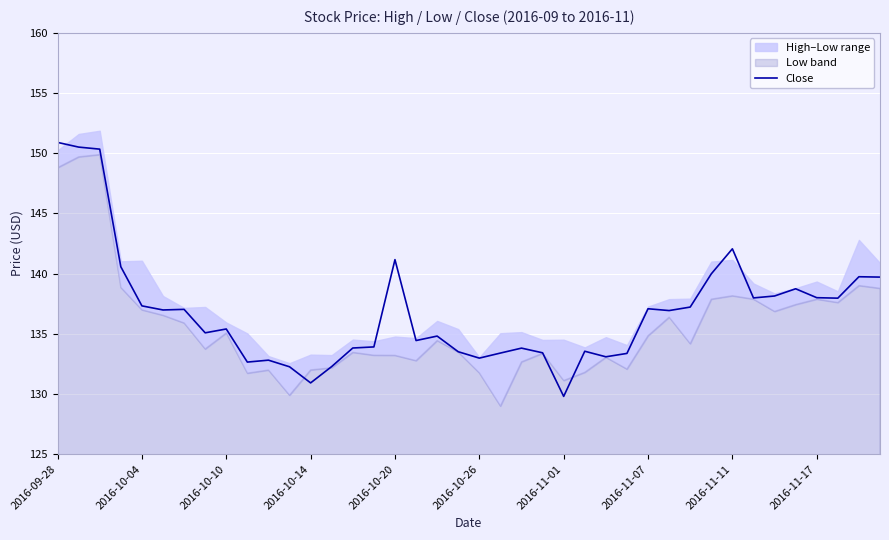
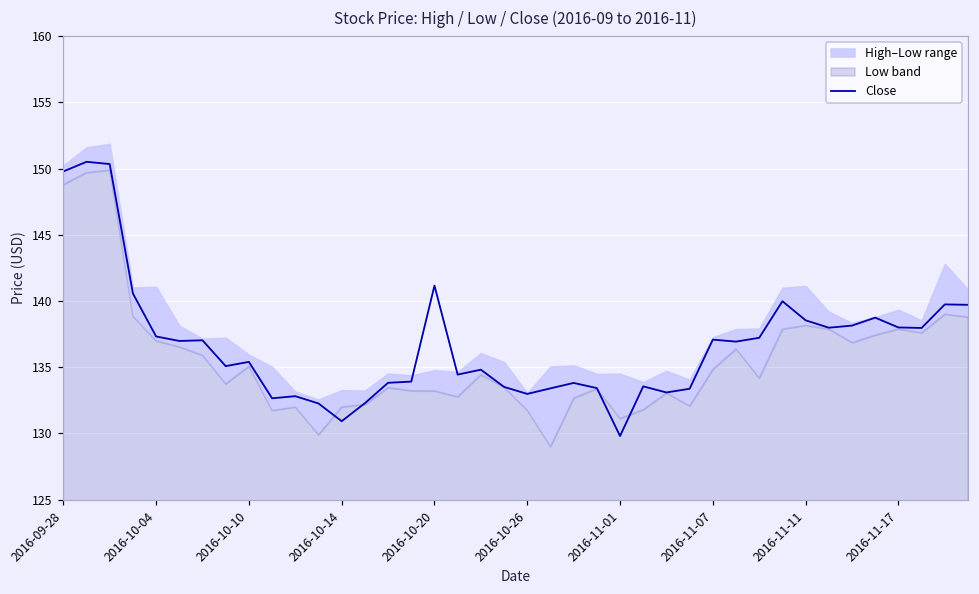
  {
    "Close": {
-     "2016-09-28": 150.9,
+     "2016-09-28": 149.8,
      "2016-10-04": 137.3,
      "2016-10-10": 135.4,
      "2016-10-14": 130.9,
      "2016-10-20": 141.2,
      "2016-11-01": 129.8,
-     "2016-11-11": 142.1
+     "2016-11-11": 138.5
    }
  }
